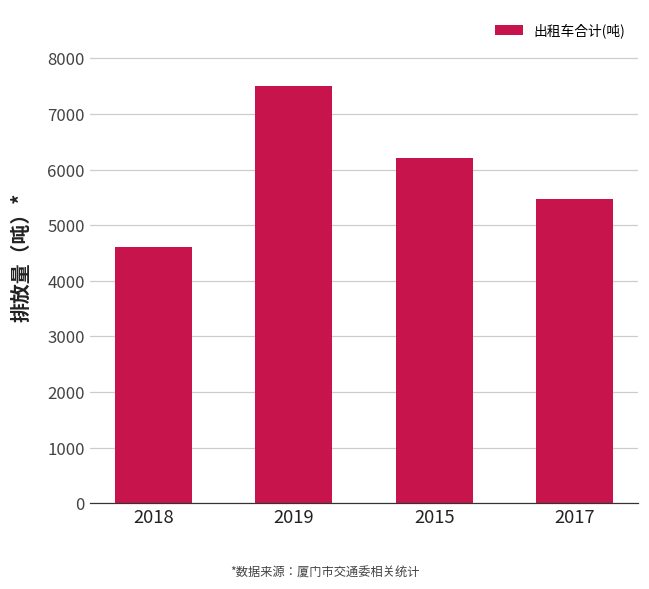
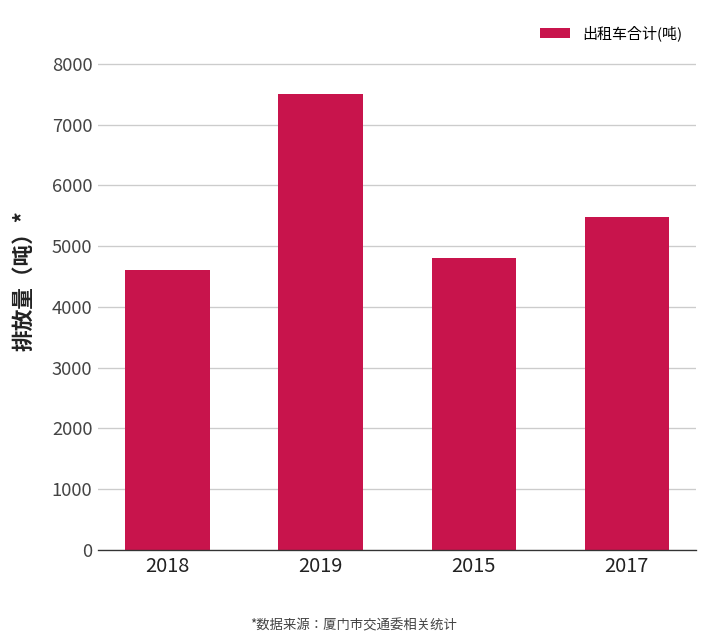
  {
    "2018": 4600,
    "2019": 7500,
-   "2015": 6200,
+   "2015": 4800,
    "2017": 5500
  }
